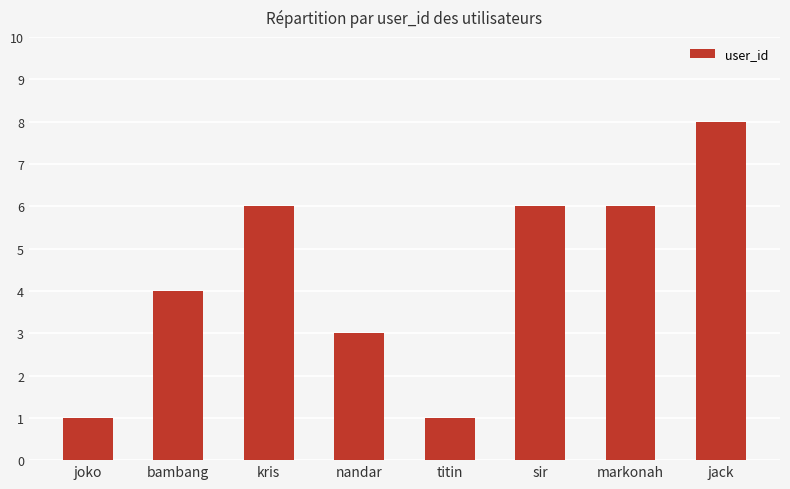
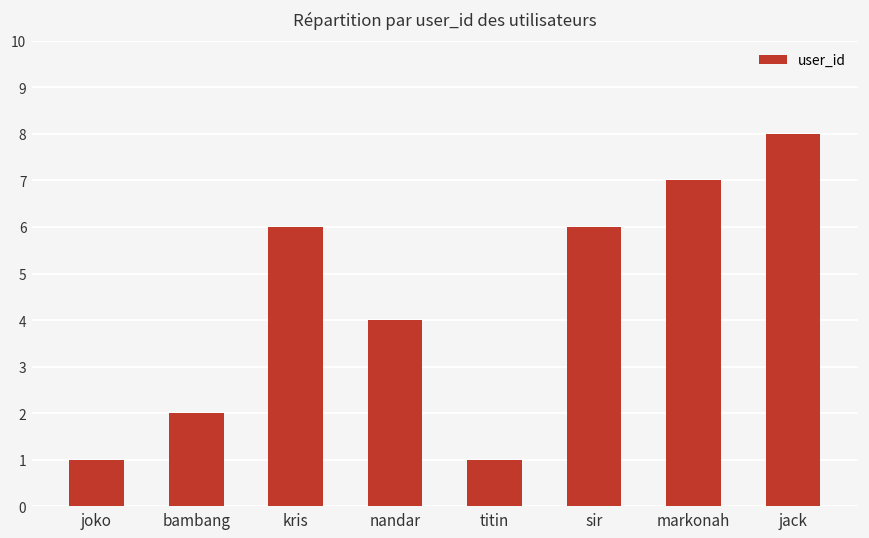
  {
    "joko": 1,
-   "bambang": 4,
+   "bambang": 2,
    "kris": 6,
-   "nandar": 3,
+   "nandar": 4,
    "titin": 1,
    "sir": 6,
-   "markonah": 6,
+   "markonah": 7,
    "jack": 8
  }
